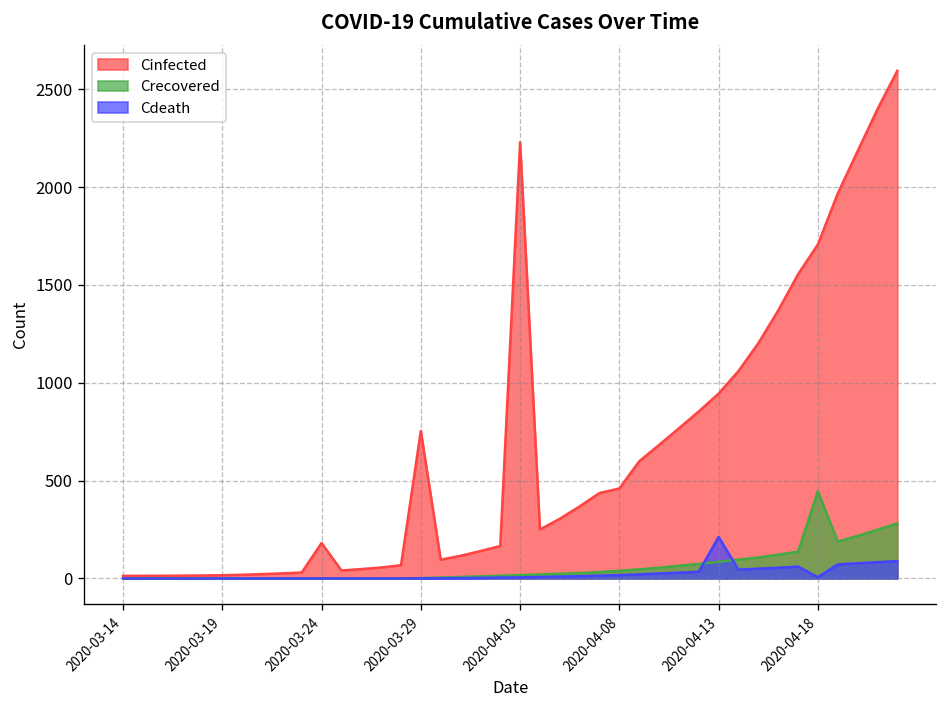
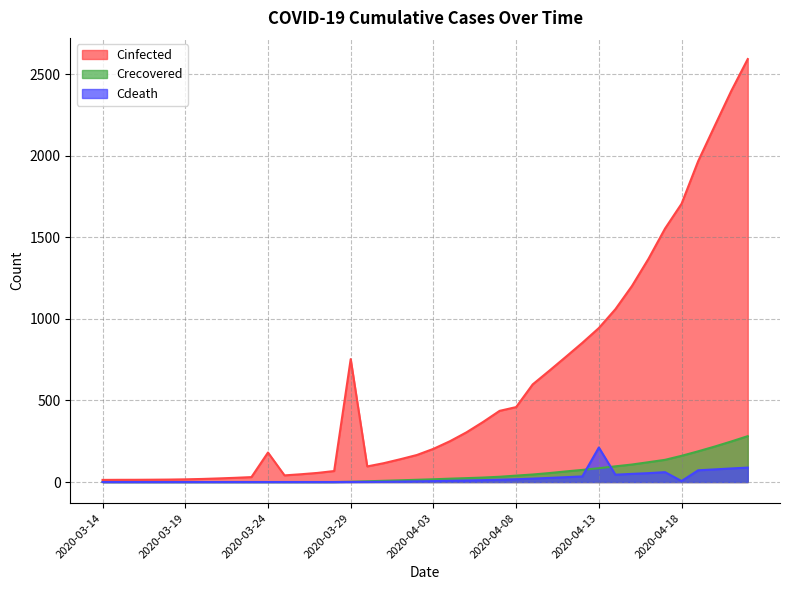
  {
    "Cinfected": {
      "2020-03-19": 20,
      "2020-03-24": 180,
      "2020-03-29": 750,
-     "2020-04-03": 2230,
+     "2020-04-03": 200,
      "2020-04-08": 460,
      "2020-04-13": 940,
      "2020-04-18": 1710
    },
    "Crecovered": {
      "2020-04-08": 40,
      "2020-04-13": 80,
-     "2020-04-18": 450
+     "2020-04-18": 160
    },
    "Cdeath": {
      "2020-04-08": 20,
      "2020-04-13": 210,
      "2020-04-18": 10
    }
  }
